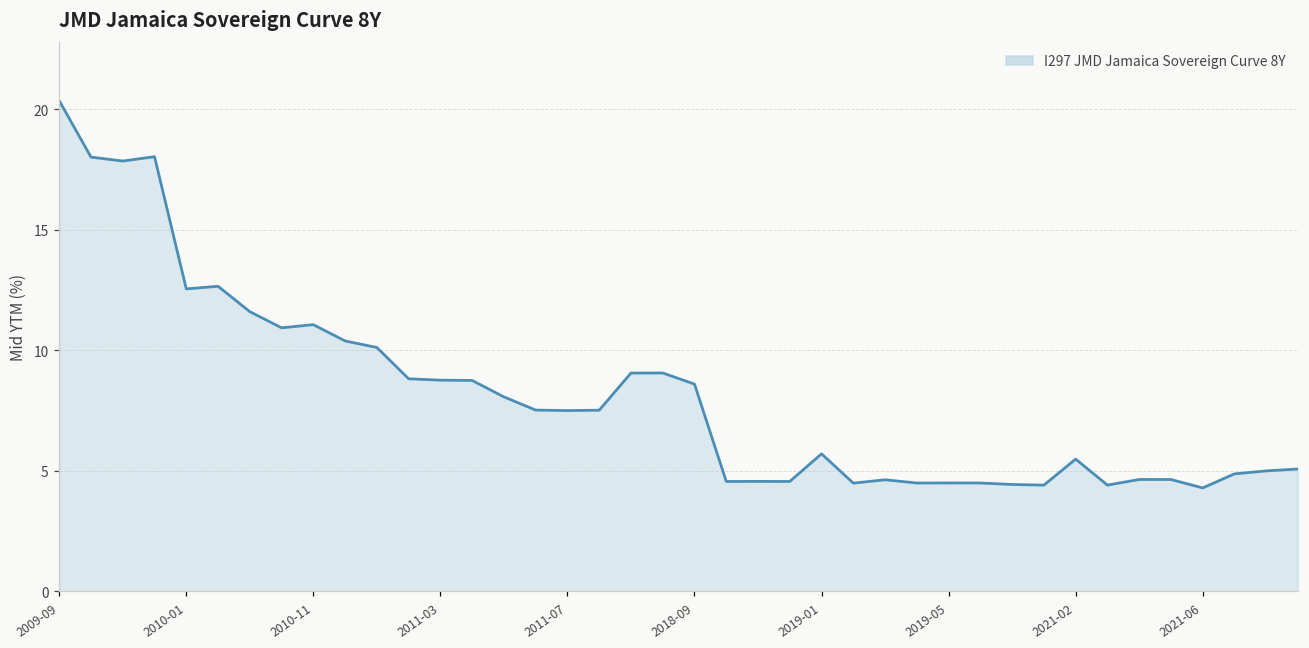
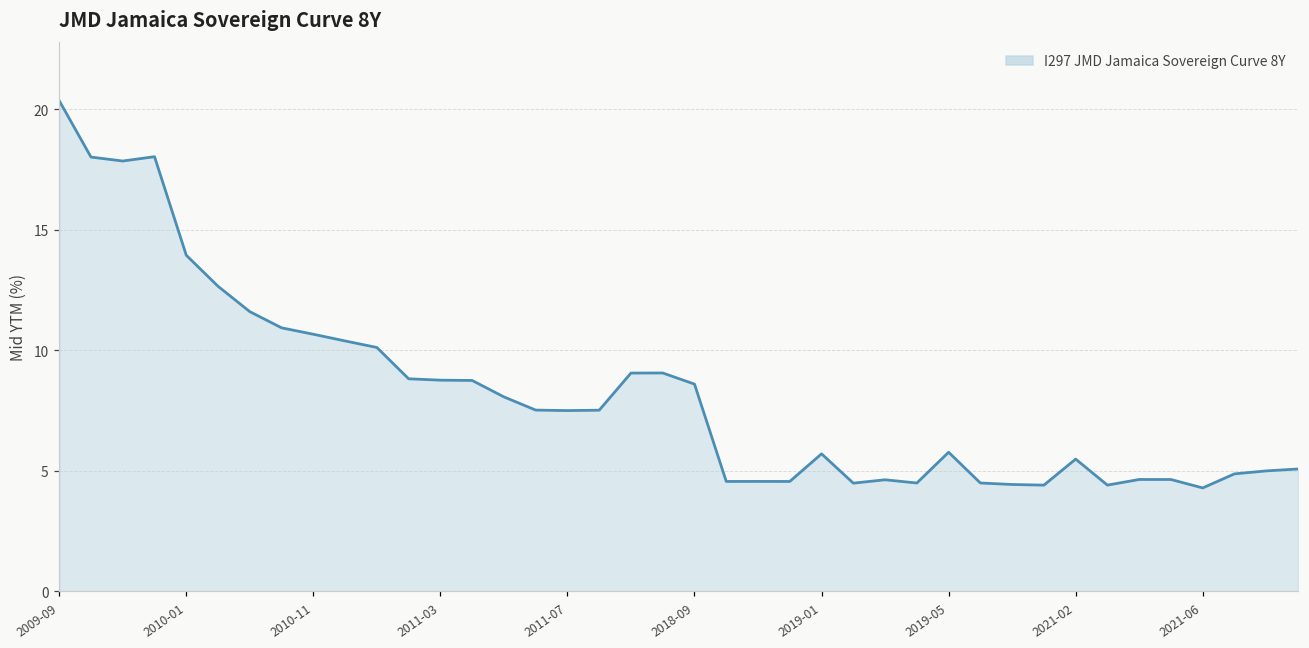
  {
    "2009-09": 20.4,
-   "2010-01": 12.5,
-   "2010-11": 11.1,
+   "2010-01": 13.9,
+   "2010-11": 10.7,
    "2011-03": 8.8,
    "2011-07": 7.5,
    "2018-09": 8.6,
    "2019-01": 5.7,
-   "2019-05": 4.5,
+   "2019-05": 5.8,
    "2021-02": 5.5,
    "2021-06": 4.3
  }
